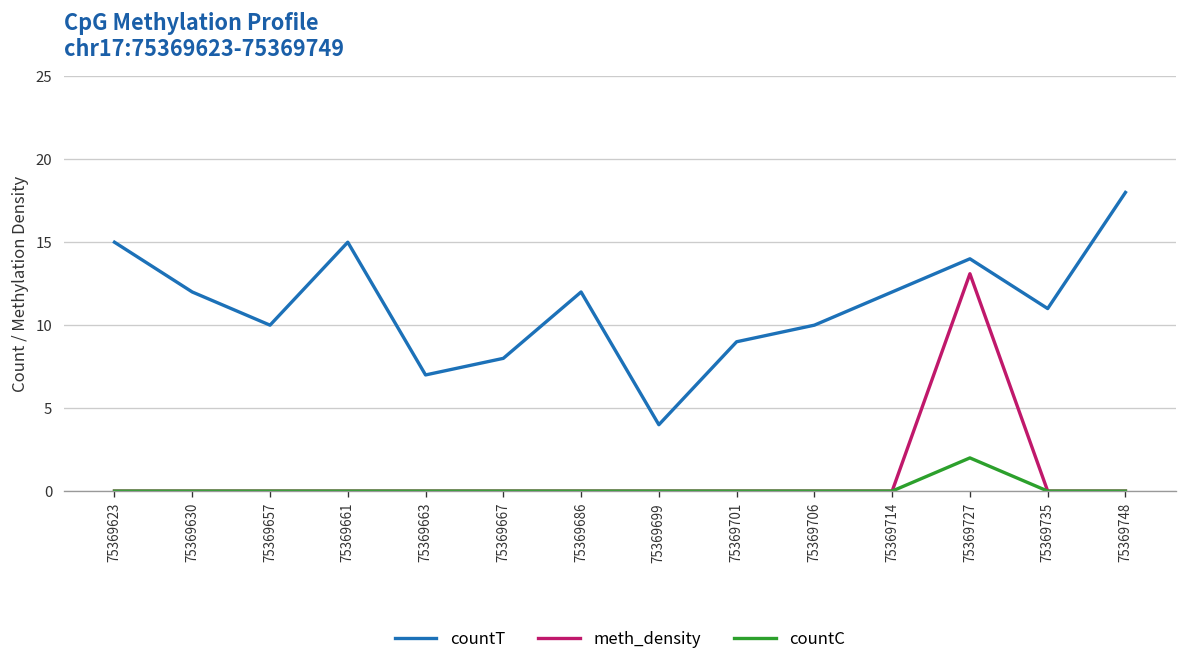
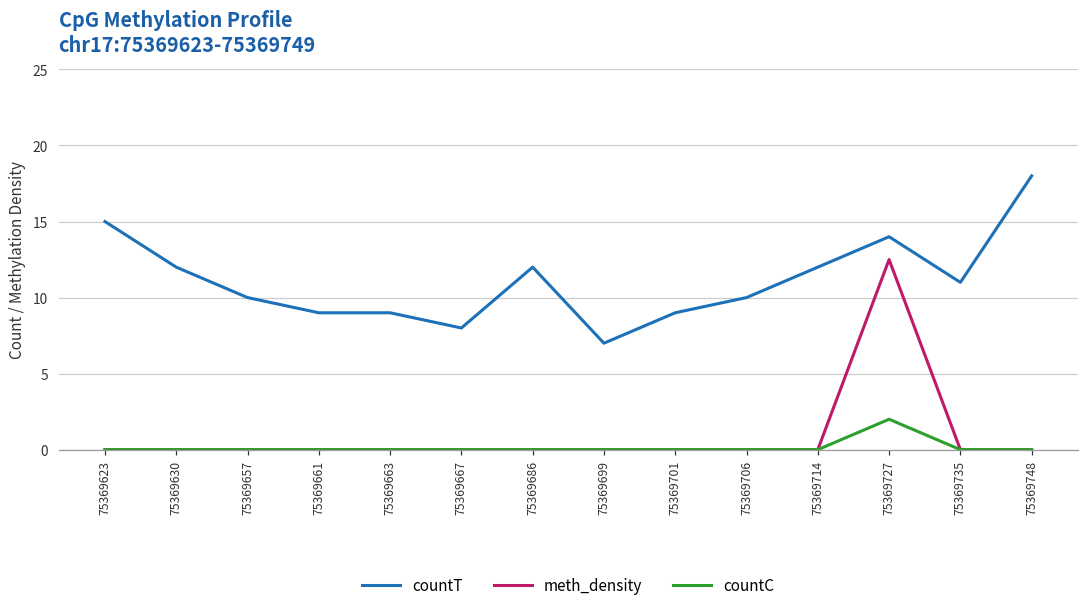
  {
    "countT": {
      "75369623": 15,
      "75369630": 12,
      "75369657": 10,
-     "75369661": 15,
-     "75369663": 7,
+     "75369661": 9,
+     "75369663": 9,
      "75369667": 8,
      "75369686": 12,
-     "75369699": 4,
+     "75369699": 7,
      "75369701": 9,
      "75369706": 10,
      "75369714": 12,
      "75369727": 14,
      "75369735": 11,
      "75369748": 18
    },
    "meth_density": {
-     "75369727": 13.1
+     "75369727": 12.5
    },
    "countC": {
      "75369727": 2.0
    }
  }
